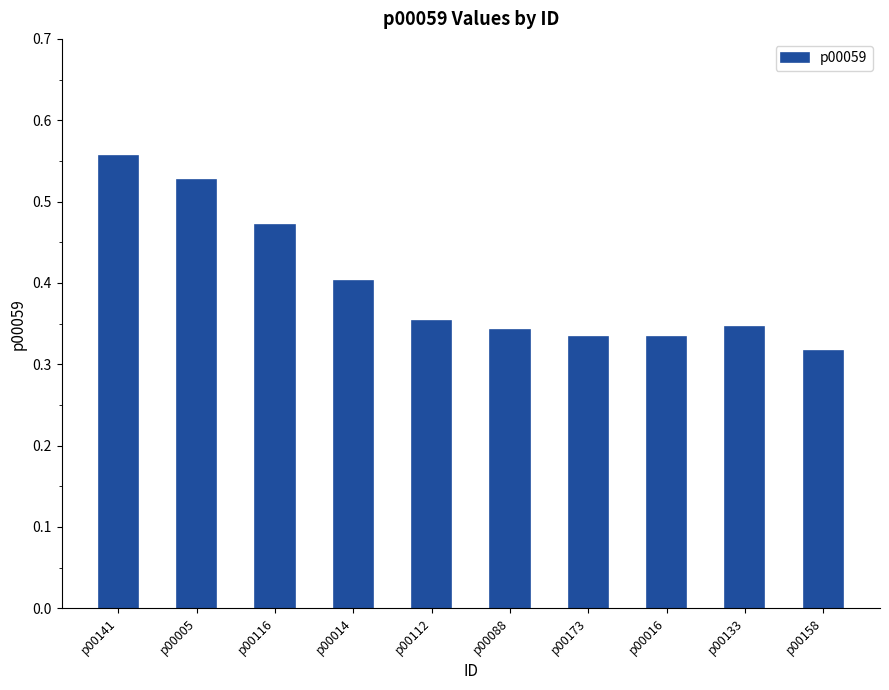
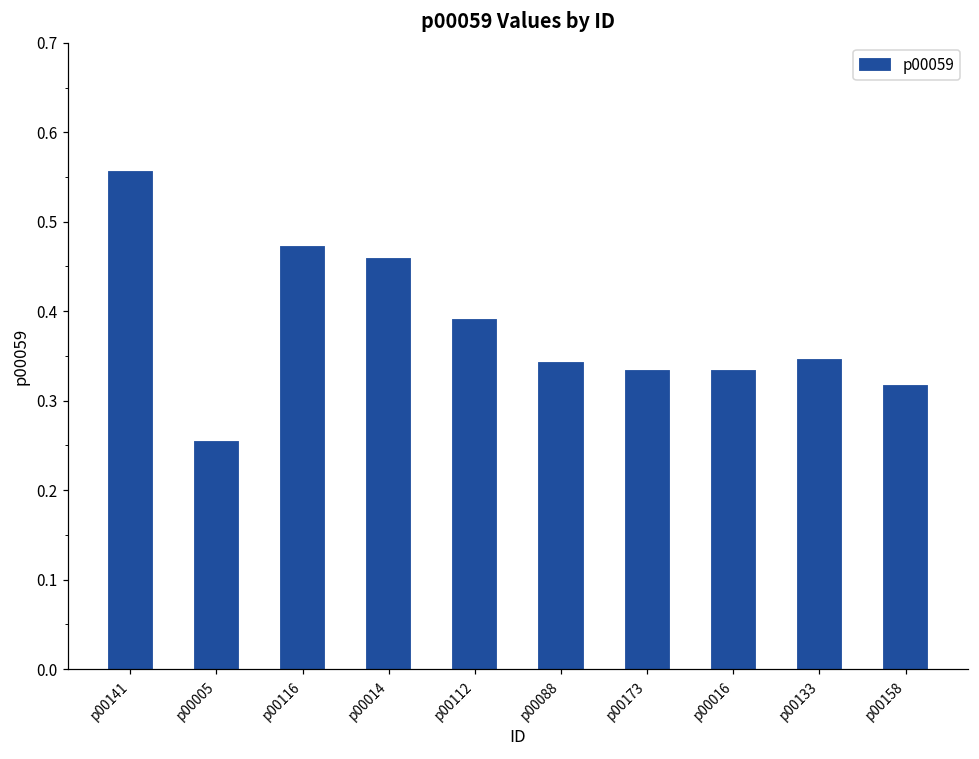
  {
    "p00141": 0.56,
-   "p00005": 0.53,
+   "p00005": 0.25,
    "p00116": 0.47,
-   "p00014": 0.40,
-   "p00112": 0.35,
+   "p00014": 0.46,
+   "p00112": 0.39,
    "p00088": 0.34,
    "p00173": 0.33,
    "p00016": 0.33,
    "p00133": 0.35,
    "p00158": 0.32
  }
